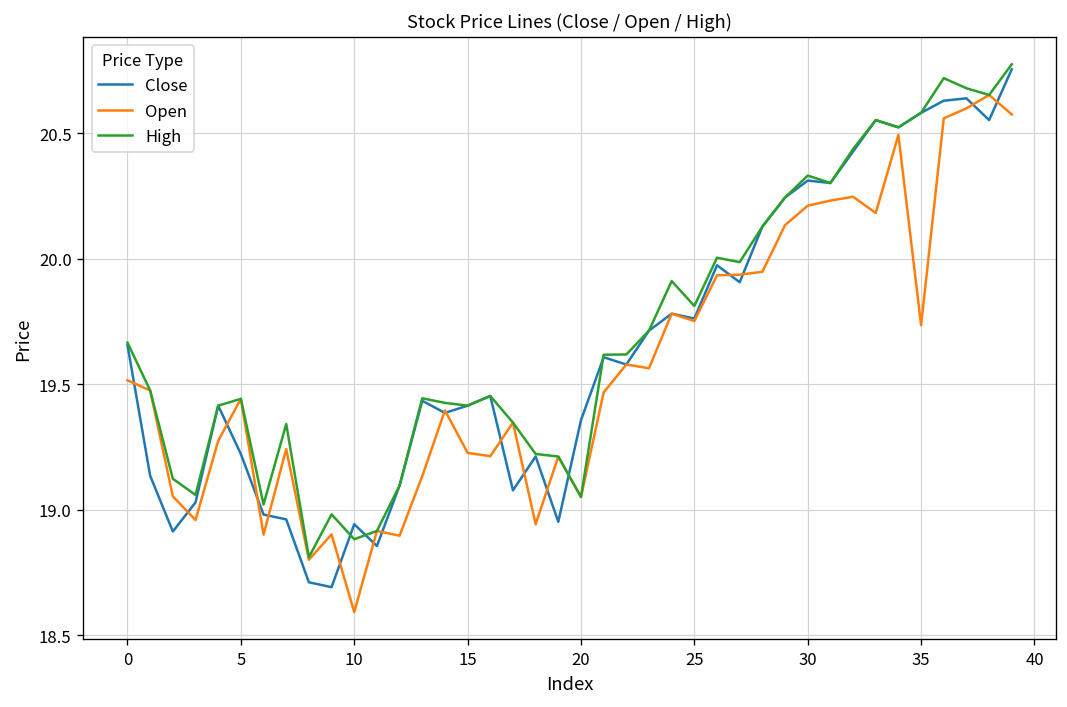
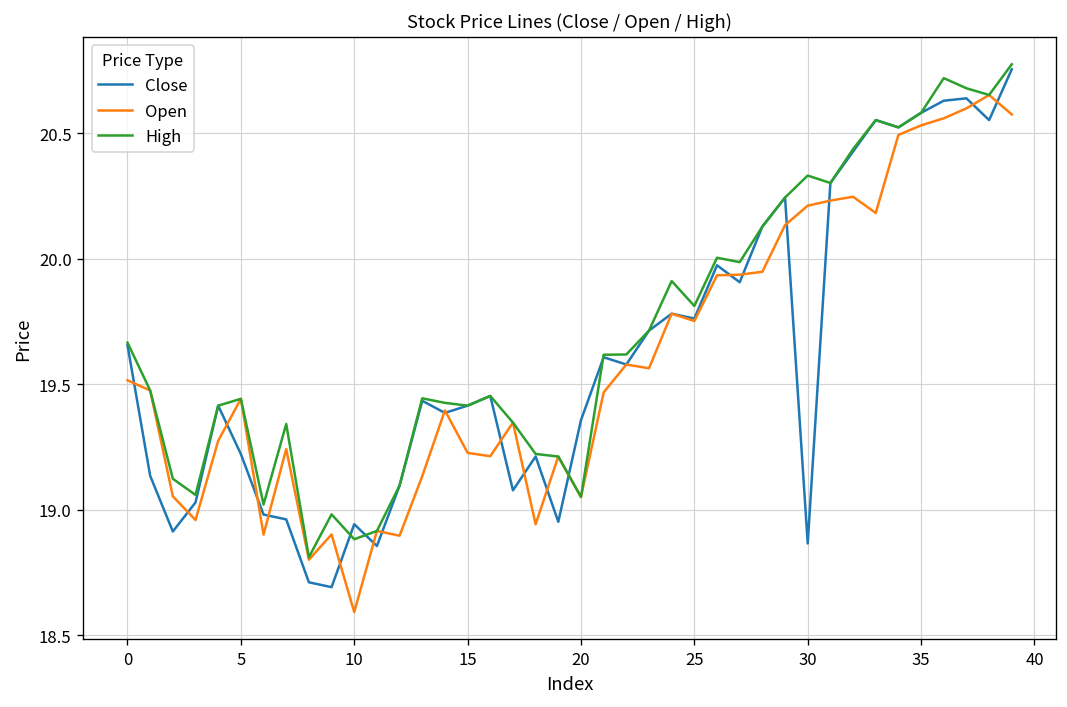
  {
    "Close": {
      "5": 19.22,
      "10": 18.94,
      "20": 19.36,
-     "30": 20.31
+     "30": 18.87
    },
    "Open": {
      "0": 19.52,
      "10": 18.59,
      "15": 19.23,
      "30": 20.21,
-     "35": 19.74
+     "35": 20.53
    },
    "High": {
      "10": 18.88,
      "25": 19.81,
      "30": 20.33
    }
  }
